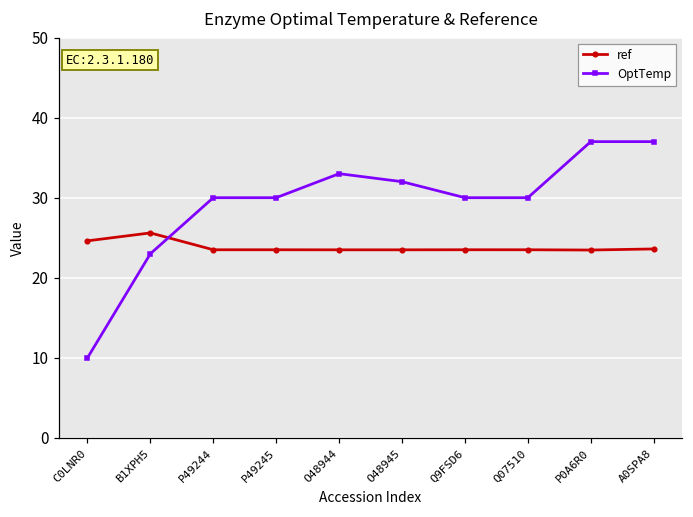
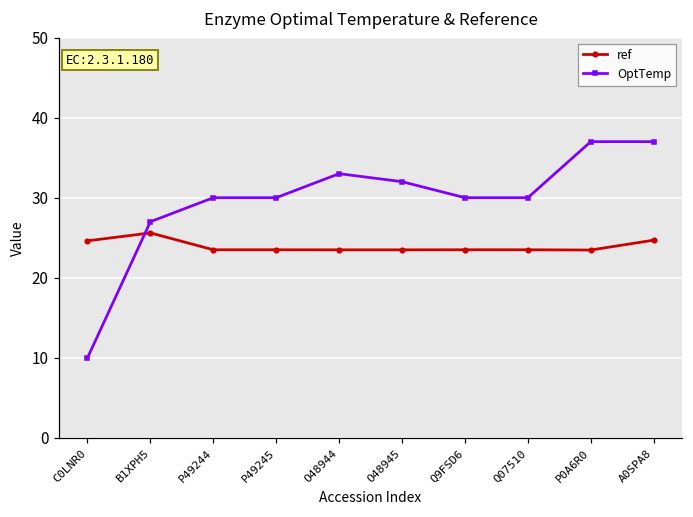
  {
    "ref": {
      "C0LNR0": 25,
      "B1XPH5": 26,
      "P49244": 23,
      "P49245": 23,
      "O48944": 23,
      "O48945": 23,
      "Q9FSD6": 24,
      "Q07510": 23,
      "P0A6R0": 23,
-     "A0SPA8": 24
+     "A0SPA8": 25
    },
    "OptTemp": {
      "C0LNR0": 10,
-     "B1XPH5": 23,
+     "B1XPH5": 27,
      "P49244": 30,
      "P49245": 30,
      "O48944": 33,
      "O48945": 32,
      "Q9FSD6": 30,
      "Q07510": 30,
      "P0A6R0": 37,
      "A0SPA8": 37
    }
  }
